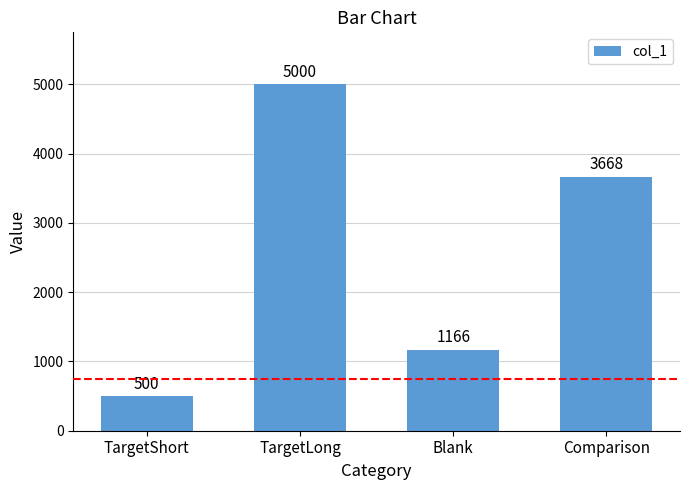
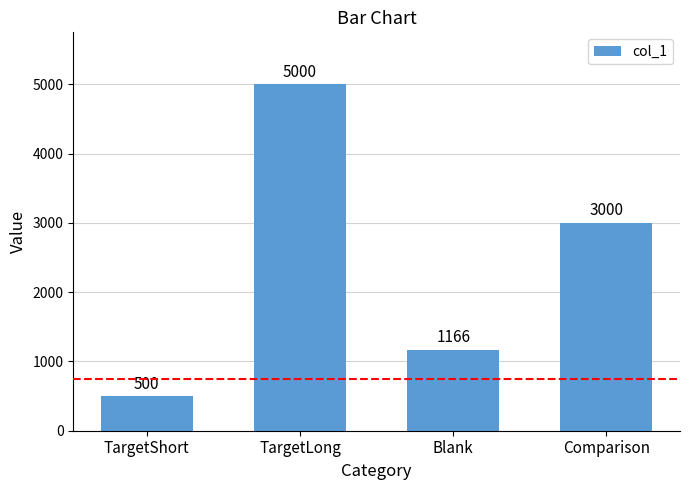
  {
    "TargetShort": 500,
    "TargetLong": 5000,
    "Blank": 1166,
-   "Comparison": 3668
+   "Comparison": 3000
  }
